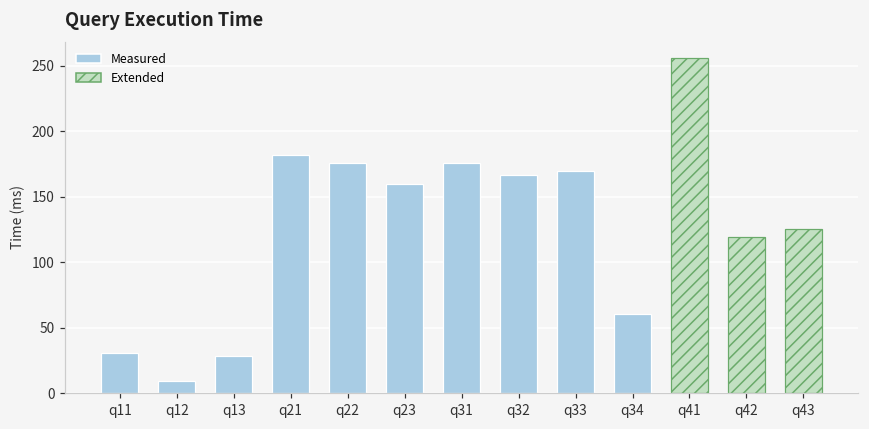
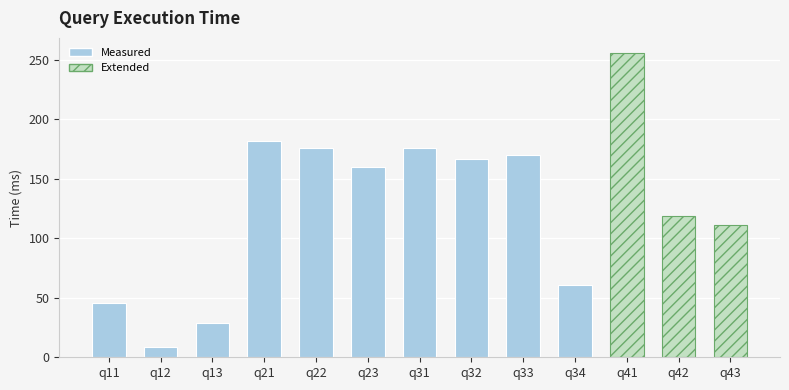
  {
-   "q11": 30,
+   "q11": 46,
    "q12": 9,
    "q13": 29,
    "q21": 182,
    "q22": 176,
    "q23": 160,
    "q31": 176,
    "q32": 166,
    "q33": 170,
    "q34": 61,
    "q41": 256,
    "q42": 119,
-   "q43": 126
+   "q43": 111
  }
